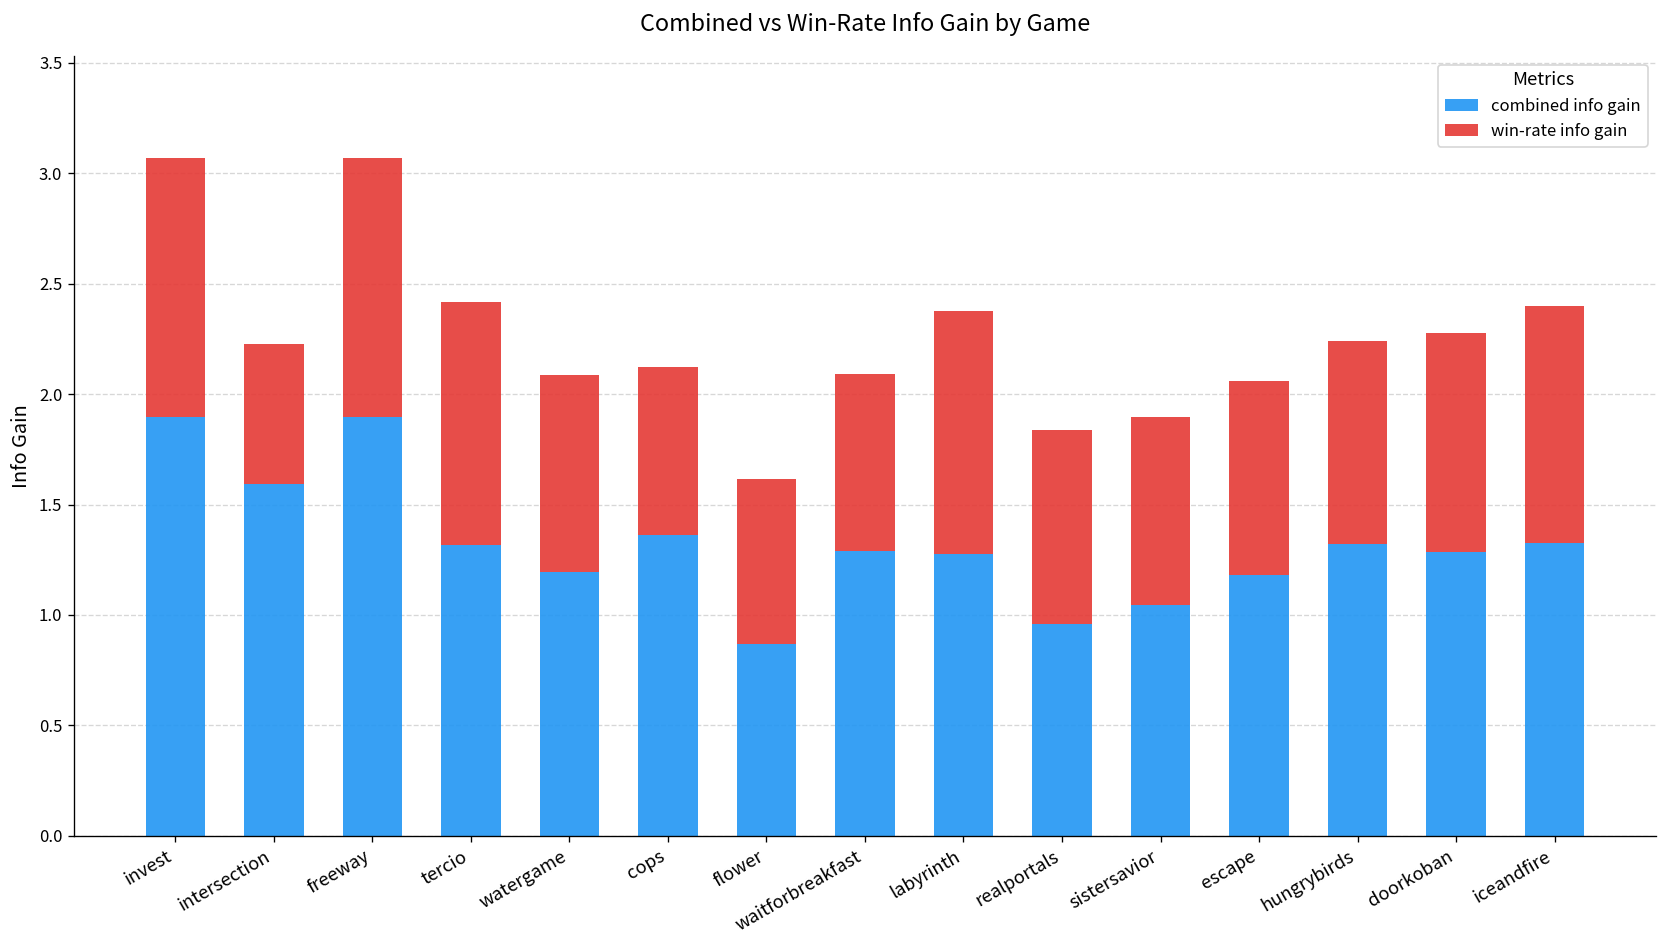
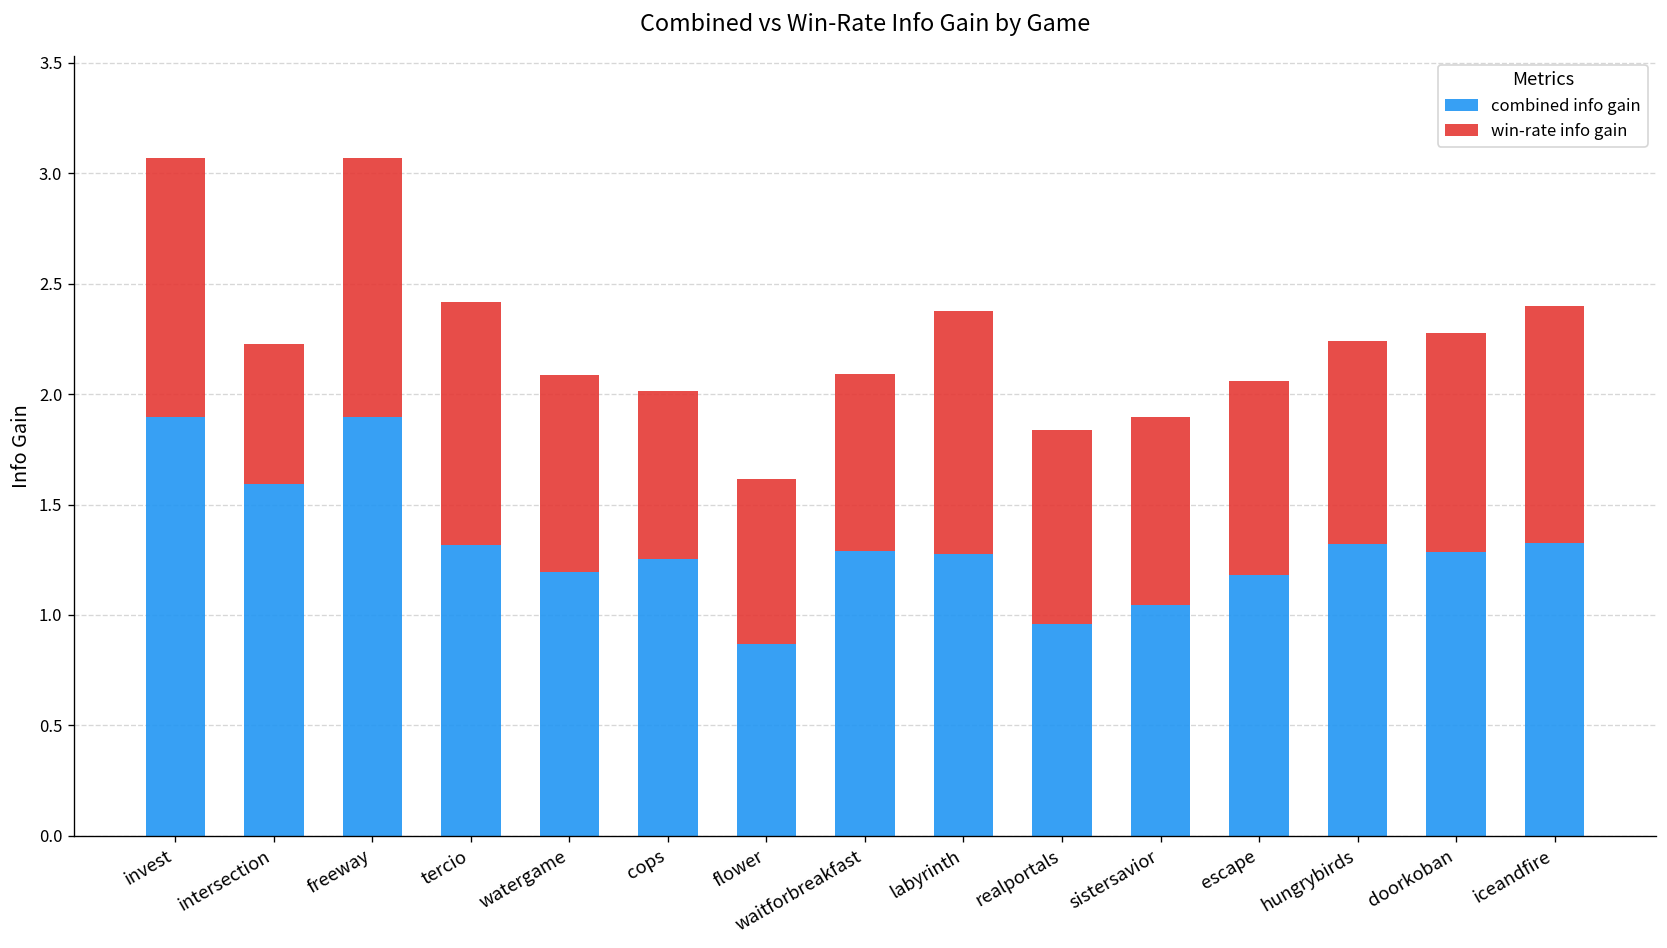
  {
    "combined info gain": {
      "invest": 1.89,
      "intersection": 1.59,
      "freeway": 1.89,
      "tercio": 1.32,
      "watergame": 1.19,
-     "cops": 1.36,
+     "cops": 1.25,
      "flower": 0.87,
      "waitforbreakfast": 1.29,
      "labyrinth": 1.28,
      "realportals": 0.96,
      "sistersavior": 1.05,
      "escape": 1.18,
      "hungrybirds": 1.32,
      "doorkoban": 1.29,
      "iceandfire": 1.32
    },
    "win-rate info gain": {
      "invest": 1.17,
      "intersection": 0.63,
      "freeway": 1.17,
      "tercio": 1.10,
      "watergame": 0.89,
      "cops": 0.76,
      "flower": 0.75,
      "waitforbreakfast": 0.80,
      "labyrinth": 1.10,
      "realportals": 0.88,
      "sistersavior": 0.85,
      "escape": 0.88,
      "hungrybirds": 0.92,
      "doorkoban": 0.99,
      "iceandfire": 1.07
    }
  }
